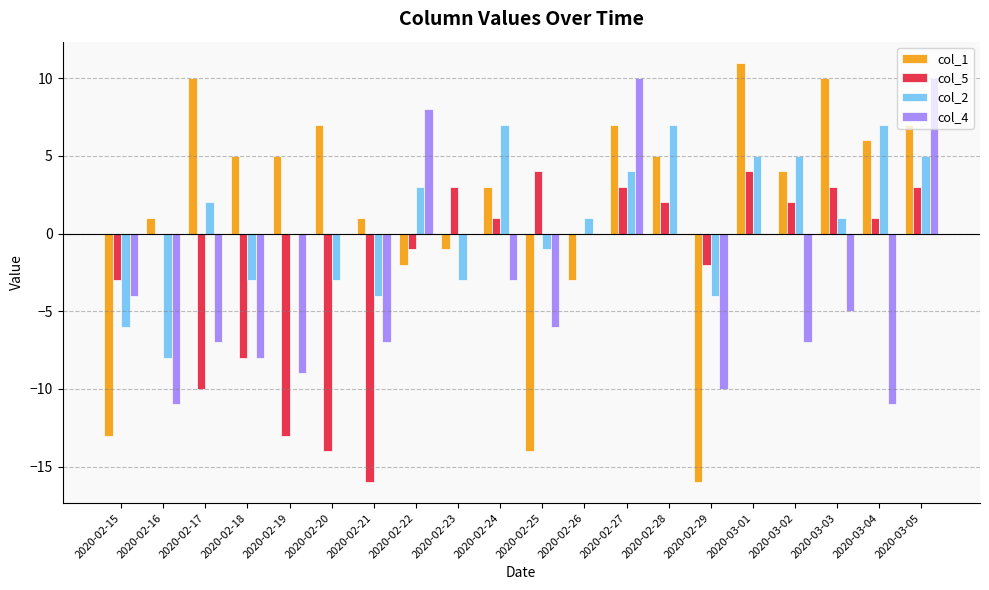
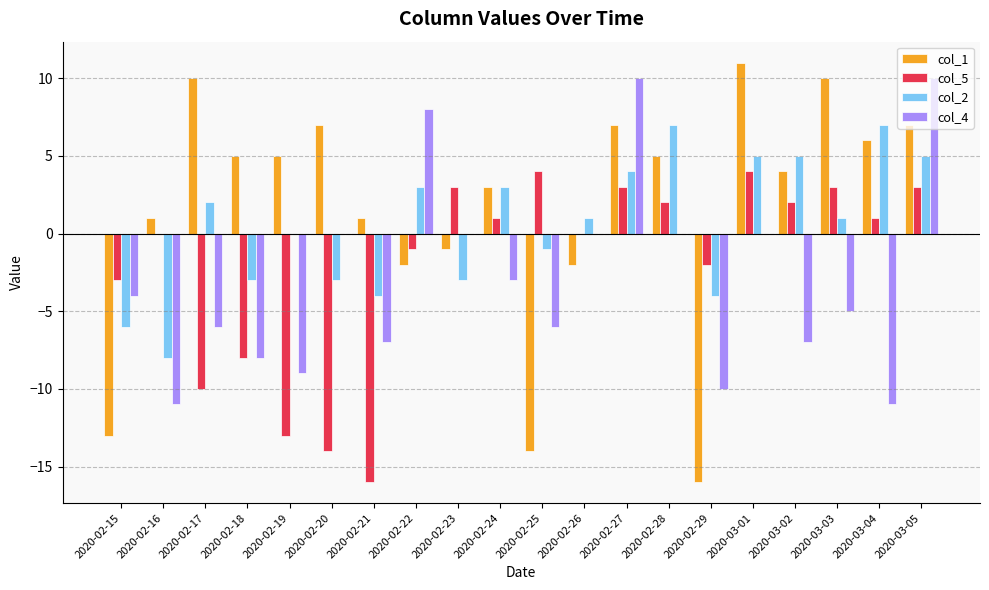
  {
    "col_1": {
      "2020-02-15": -13,
      "2020-02-16": 1,
      "2020-02-17": 10,
      "2020-02-18": 5,
      "2020-02-19": 5,
      "2020-02-20": 7,
      "2020-02-21": 1,
      "2020-02-22": -2,
      "2020-02-23": -1,
      "2020-02-24": 3,
      "2020-02-25": -14,
-     "2020-02-26": -3,
+     "2020-02-26": -2,
      "2020-02-27": 7,
      "2020-02-28": 5,
      "2020-02-29": -16,
      "2020-03-01": 11,
      "2020-03-02": 4,
      "2020-03-03": 10,
      "2020-03-04": 6
    },
    "col_5": {
      "2020-02-15": -3,
      "2020-02-16": 0,
      "2020-02-17": -10,
      "2020-02-18": -8,
      "2020-02-19": -13,
      "2020-02-20": -14,
      "2020-02-21": -16,
      "2020-02-22": -1,
      "2020-02-23": 3,
      "2020-02-24": 1,
      "2020-02-25": 4,
      "2020-02-26": 0,
      "2020-02-27": 3,
      "2020-02-28": 2,
      "2020-02-29": -2,
      "2020-03-01": 4,
      "2020-03-02": 2,
      "2020-03-03": 3,
      "2020-03-04": 1,
      "2020-03-05": 3
    },
    "col_2": {
      "2020-02-15": -6,
      "2020-02-16": -8,
      "2020-02-17": 2,
      "2020-02-18": -3,
      "2020-02-19": 0,
      "2020-02-20": -3,
      "2020-02-21": -4,
      "2020-02-22": 3,
      "2020-02-23": -3,
-     "2020-02-24": 7,
+     "2020-02-24": 3,
      "2020-02-25": -1,
      "2020-02-26": 1,
      "2020-02-27": 4,
      "2020-02-28": 7,
      "2020-02-29": -4,
      "2020-03-01": 5,
      "2020-03-02": 5,
      "2020-03-03": 1,
      "2020-03-04": 7,
      "2020-03-05": 5
    },
    "col_4": {
      "2020-02-15": -4,
      "2020-02-16": -11,
-     "2020-02-17": -7,
+     "2020-02-17": -6,
      "2020-02-18": -8,
      "2020-02-19": -9,
      "2020-02-20": 0,
      "2020-02-21": -7,
      "2020-02-22": 8,
      "2020-02-23": 0,
      "2020-02-24": -3,
      "2020-02-25": -6,
      "2020-02-26": 0,
      "2020-02-27": 10,
      "2020-02-28": 0,
      "2020-02-29": -10,
      "2020-03-01": 0,
      "2020-03-02": -7,
      "2020-03-03": -5,
      "2020-03-04": -11
    }
  }
